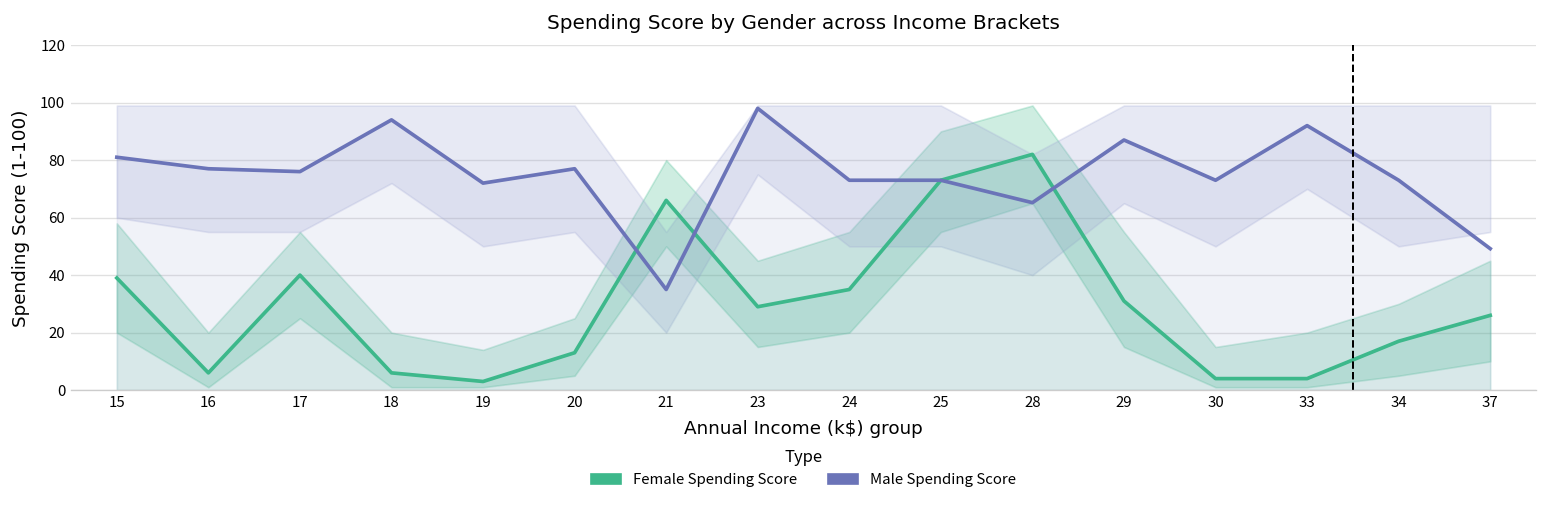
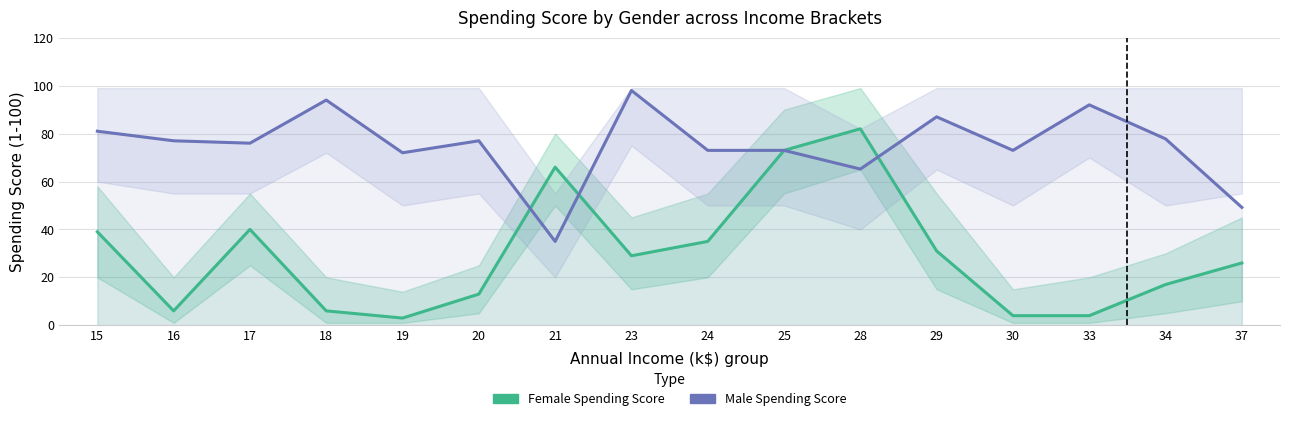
  {
    "Male Spending Score": {
      "15": 81,
      "16": 77,
      "17": 76,
      "18": 94,
      "19": 72,
      "20": 77,
      "21": 35,
      "24": 73,
      "28": 65,
      "29": 87,
      "30": 73,
      "33": 92,
-     "34": 73,
+     "34": 78,
      "37": 49
    }
  }
